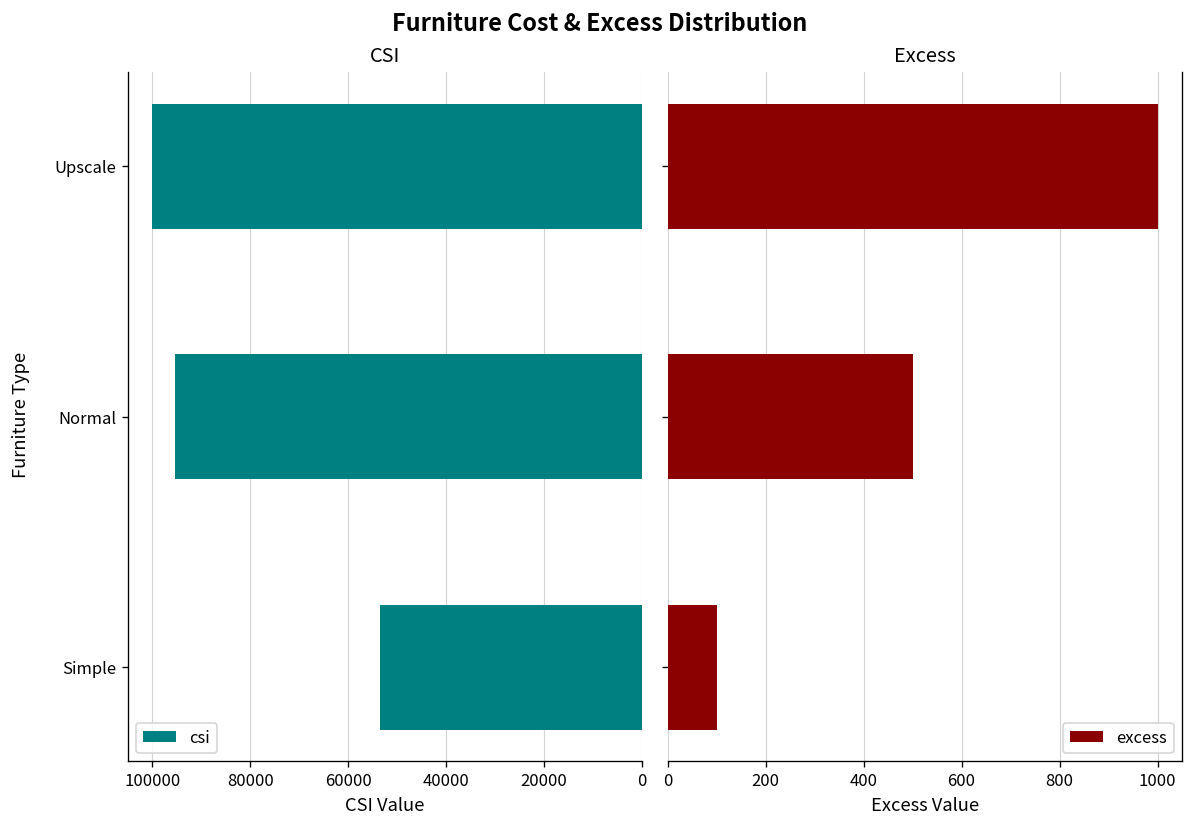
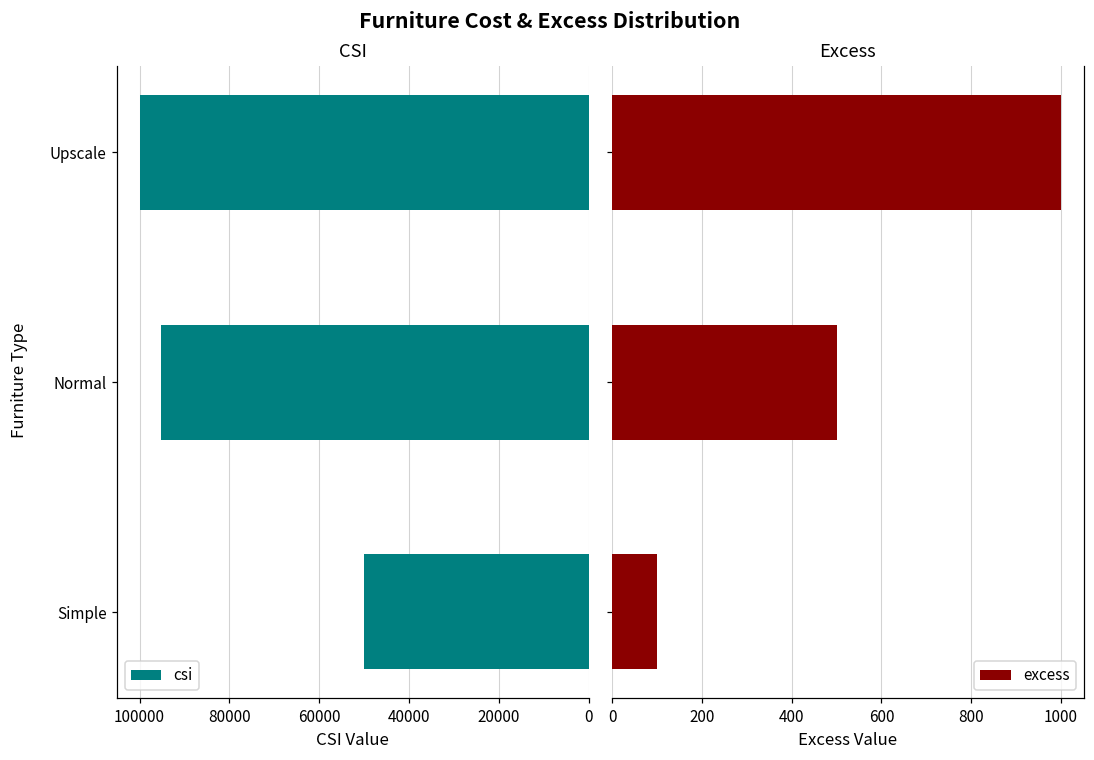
  {
    "CSI": {
      "Upscale": 100000,
      "Normal": 95000,
-     "Simple": 54000
+     "Simple": 50000
    }
  }
